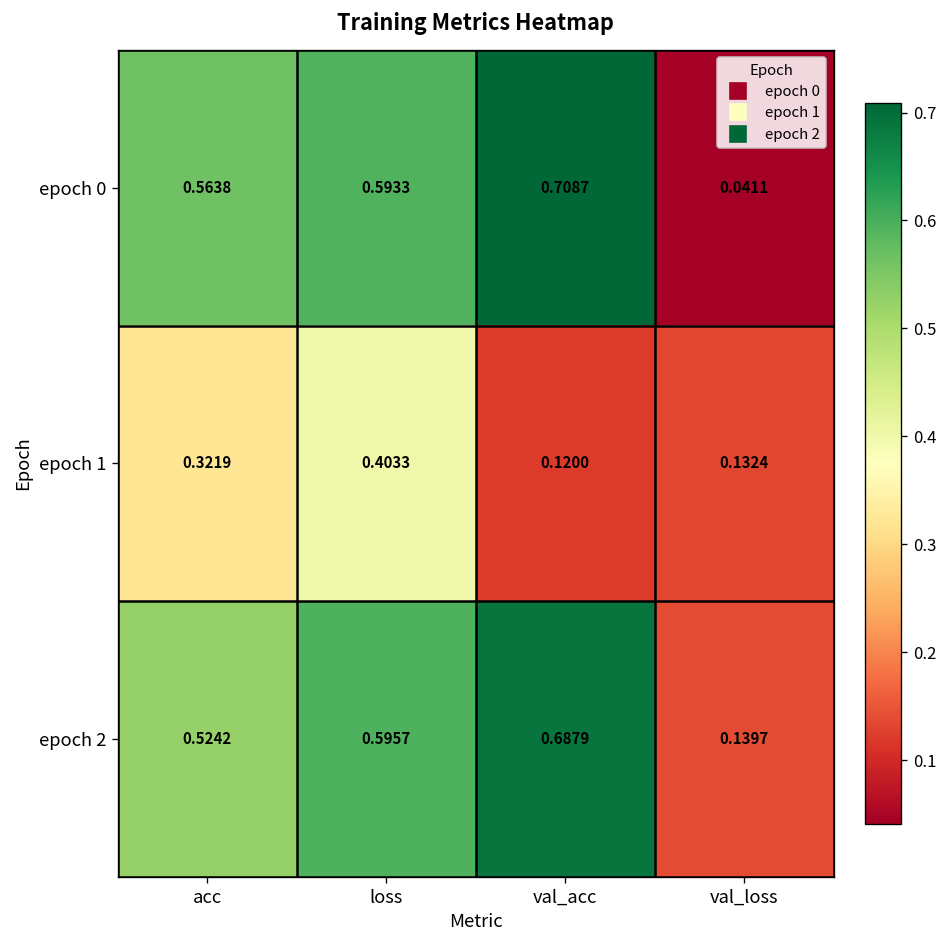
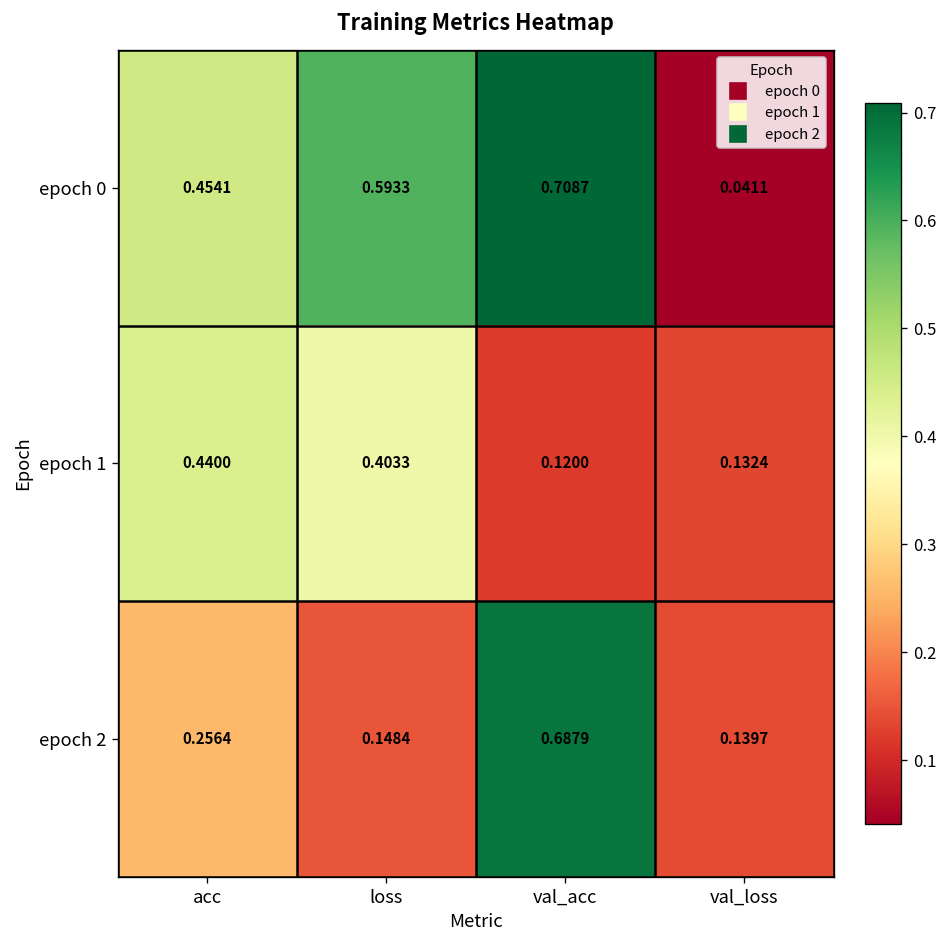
  {
    "epoch 0": {
-     "acc": 0.5638,
+     "acc": 0.4541,
      "loss": 0.5933,
      "val_acc": 0.7087,
      "val_loss": 0.0411
    },
    "epoch 1": {
-     "acc": 0.3219,
+     "acc": 0.4400,
      "loss": 0.4033,
      "val_acc": 0.1200,
      "val_loss": 0.1324
    },
    "epoch 2": {
-     "acc": 0.5242,
-     "loss": 0.5957,
+     "acc": 0.2564,
+     "loss": 0.1484,
      "val_acc": 0.6879,
      "val_loss": 0.1397
    }
  }
